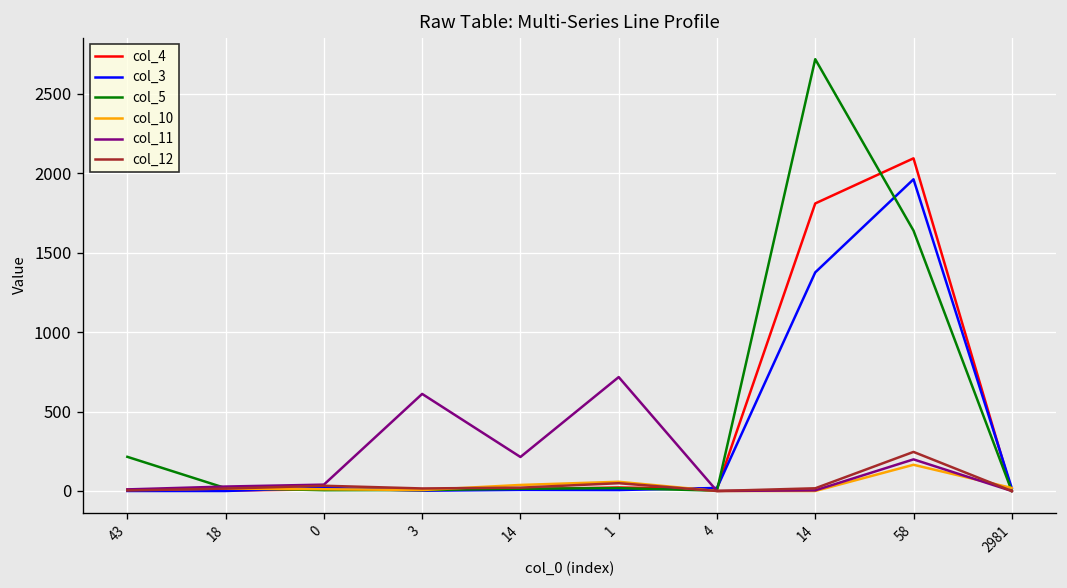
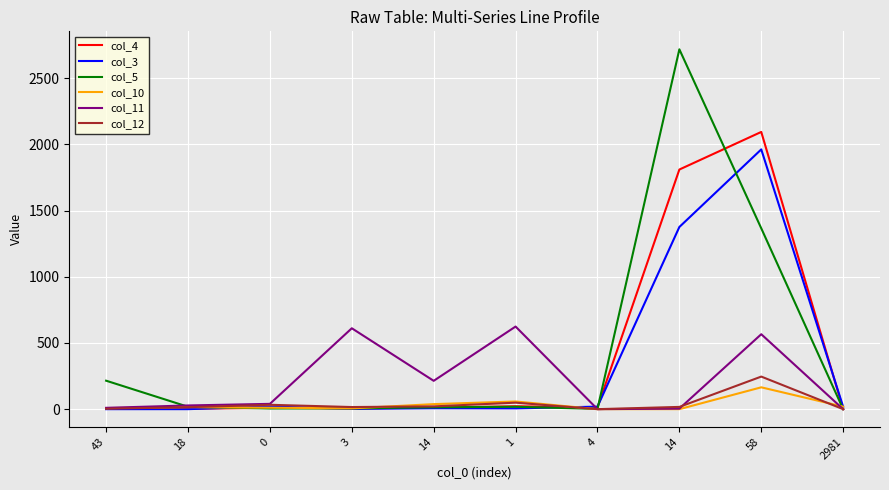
  {
    "col_4": {
      "58": 2090
    },
    "col_3": {
      "58": 1960
    },
    "col_5": {
      "43": 220,
-     "58": 1640
+     "58": 1370
    },
    "col_10": {
      "58": 170
    },
    "col_11": {
      "3": 610,
-     "1": 720,
-     "58": 200
+     "1": 620,
+     "58": 570
    },
    "col_12": {
      "58": 250
    }
  }
